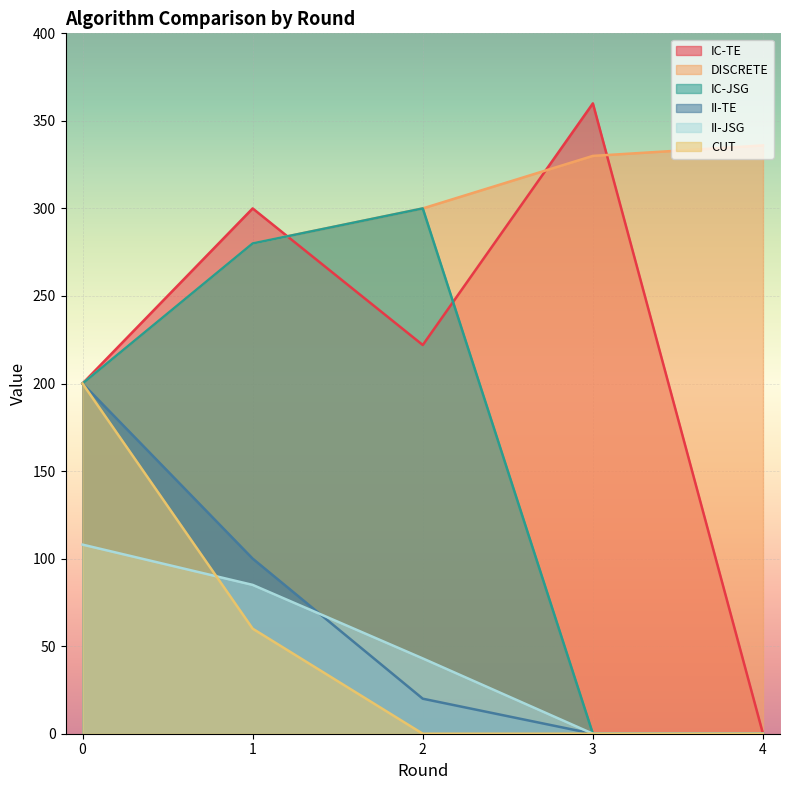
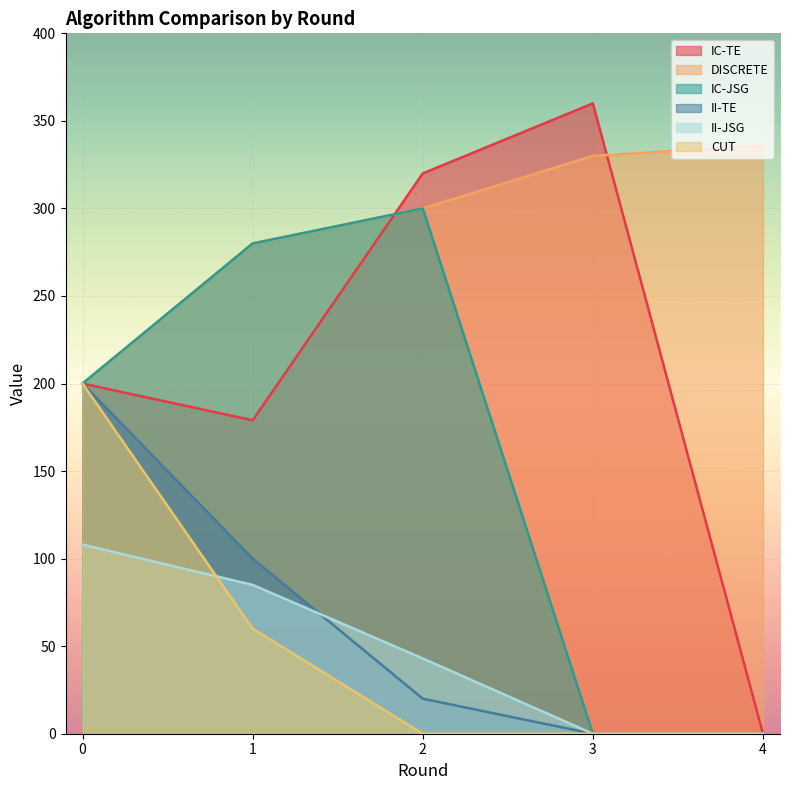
  {
    "IC-TE": {
-     "1": 300,
-     "2": 222,
+     "1": 179,
+     "2": 320,
      "3": 360
    },
    "II-JSG": {
      "0": 108,
      "1": 85,
      "2": 43
    }
  }
